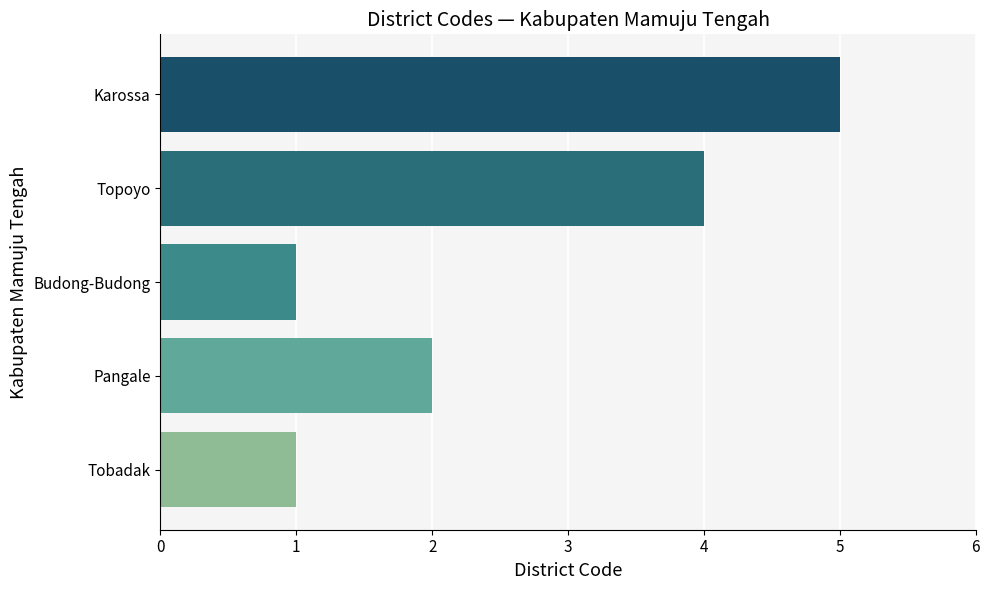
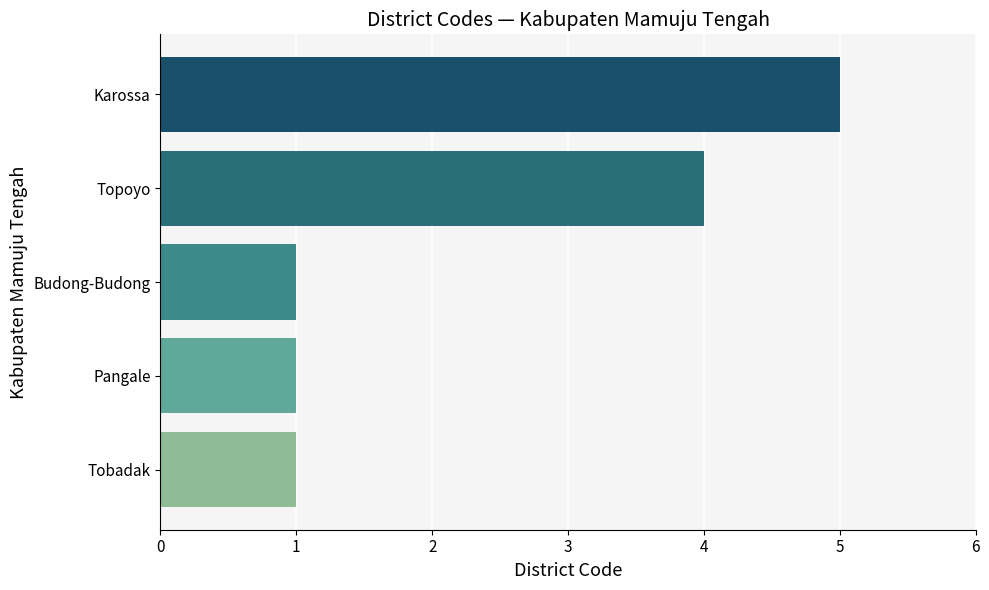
  {
    "Karossa": 5,
    "Topoyo": 4,
    "Budong-Budong": 1,
-   "Pangale": 2,
+   "Pangale": 1,
    "Tobadak": 1
  }
